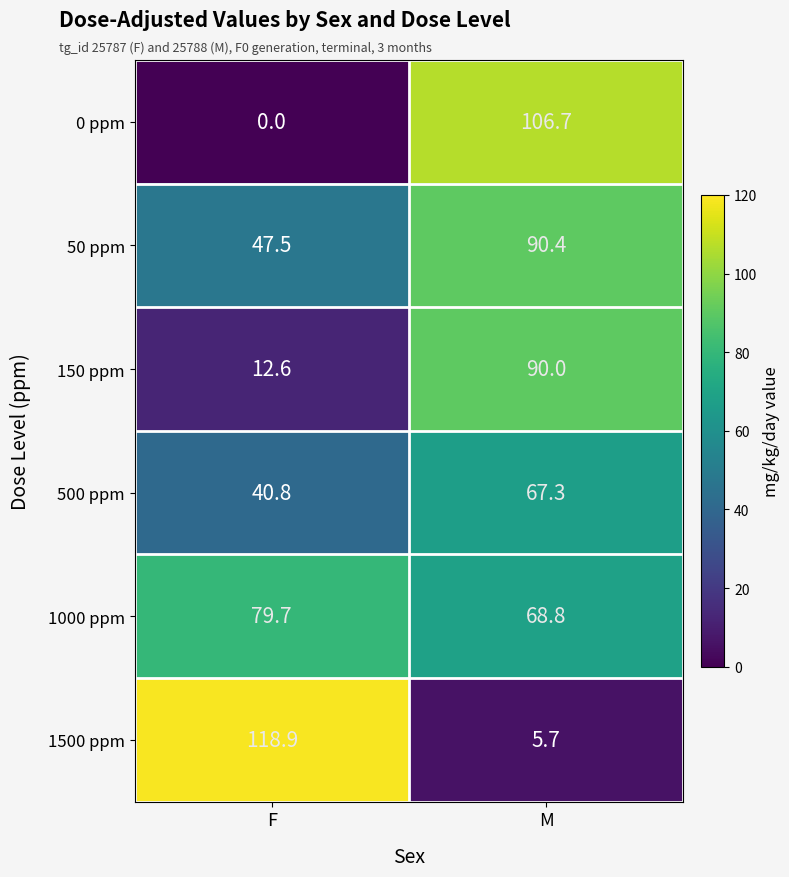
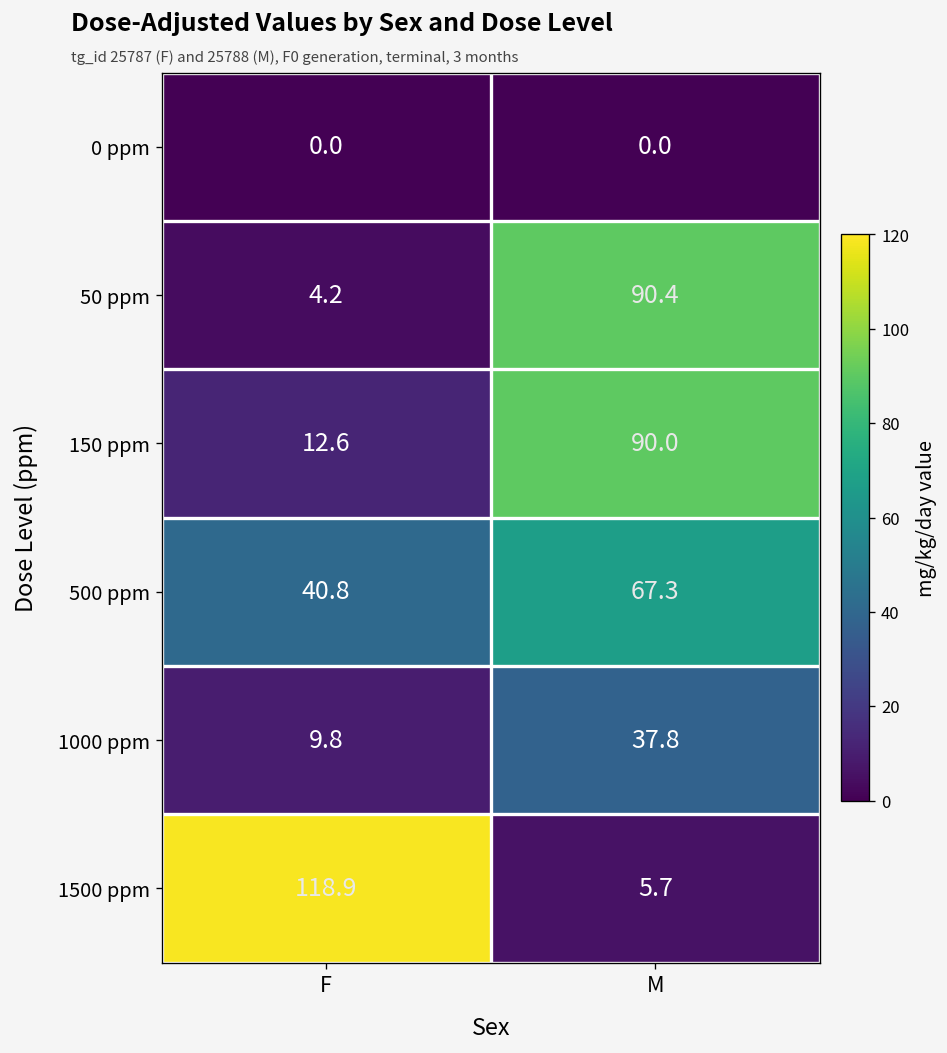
  {
    "0 ppm": {
      "F": 0.0,
-     "M": 106.7
+     "M": 0.0
    },
    "50 ppm": {
-     "F": 47.5,
+     "F": 4.2,
      "M": 90.4
    },
    "150 ppm": {
      "F": 12.6,
      "M": 90.0
    },
    "500 ppm": {
      "F": 40.8,
      "M": 67.3
    },
    "1000 ppm": {
-     "F": 79.7,
-     "M": 68.8
+     "F": 9.8,
+     "M": 37.8
    },
    "1500 ppm": {
      "F": 118.9,
      "M": 5.7
    }
  }
